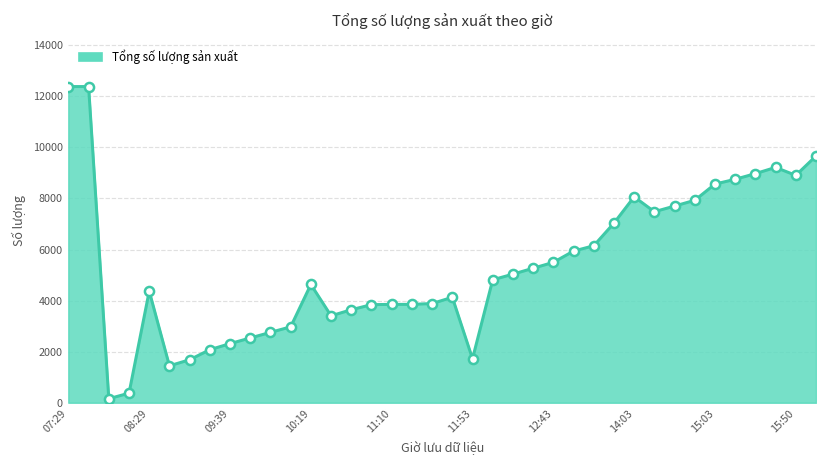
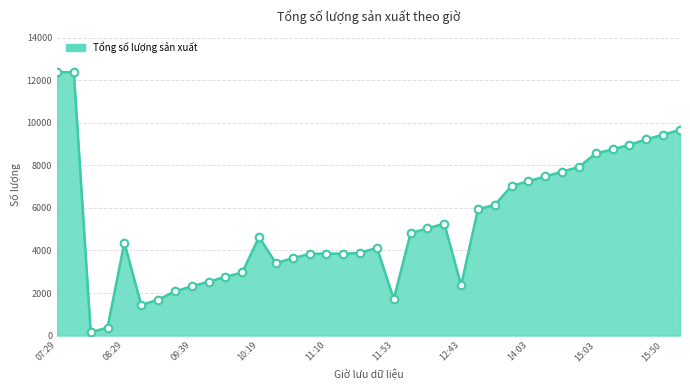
  {
    "07:29": 12400,
    "08:29": 4400,
    "09:39": 2300,
    "10:19": 4600,
    "11:10": 3900,
    "11:53": 1700,
-   "12:43": 5500,
-   "14:03": 8100,
+   "12:43": 2400,
+   "14:03": 7300,
    "15:03": 8600,
-   "15:50": 8900
+   "15:50": 9500
  }
